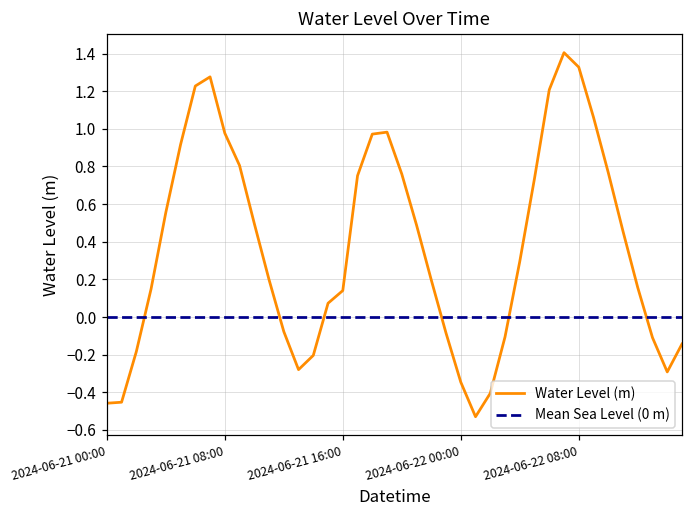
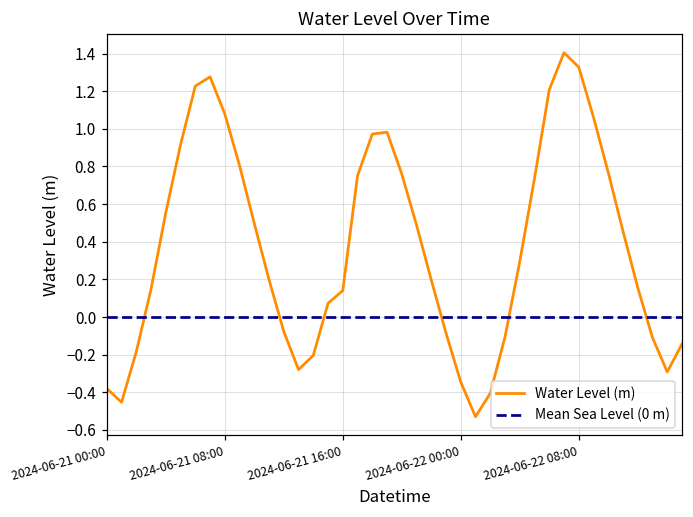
  {
-   "2024-06-21 00:00": -0.46,
-   "2024-06-21 08:00": 0.98,
+   "2024-06-21 00:00": -0.38,
+   "2024-06-21 08:00": 1.08,
    "2024-06-21 16:00": 0.14,
    "2024-06-22 00:00": -0.35,
    "2024-06-22 08:00": 1.33
  }
